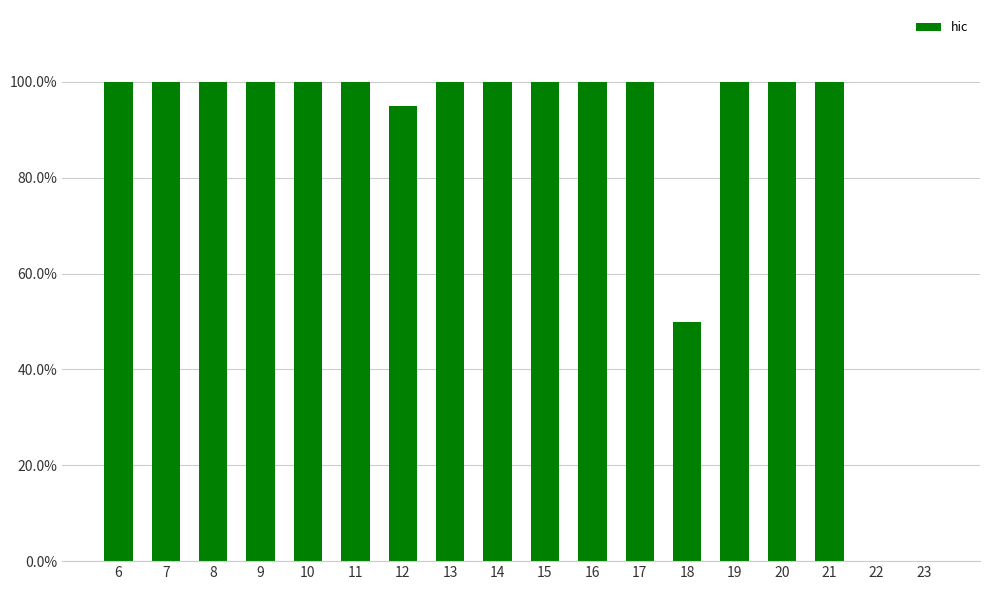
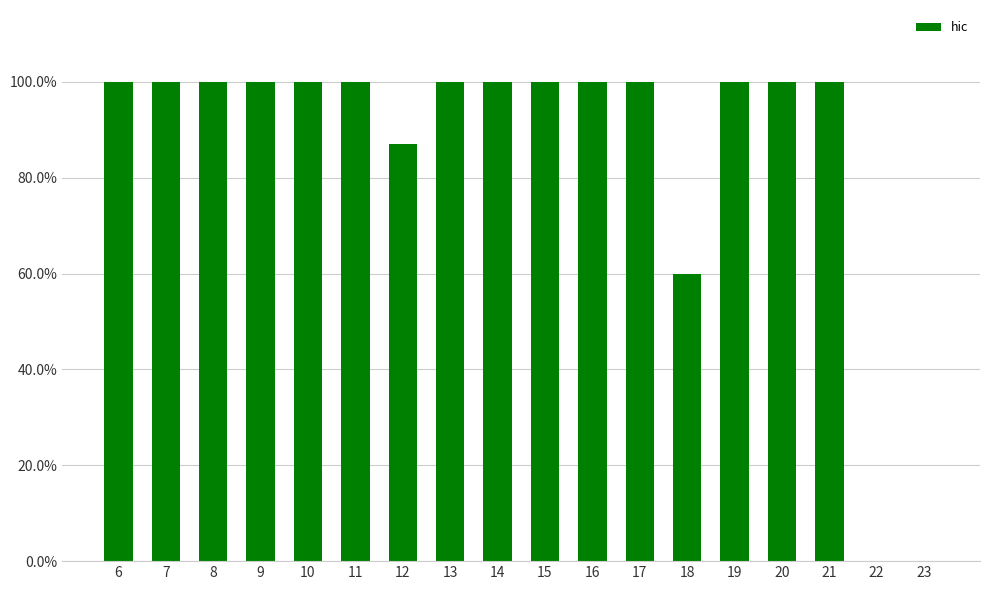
  {
    "6": "100%",
    "7": "100%",
    "8": "100%",
    "9": "100%",
    "10": "100%",
    "11": "100%",
-   "12": "95%",
+   "12": "87%",
    "13": "100%",
    "14": "100%",
    "15": "100%",
    "16": "100%",
    "17": "100%",
-   "18": "50%",
+   "18": "60%",
    "19": "100%",
    "20": "100%",
    "21": "100%",
    "22": "0%",
    "23": "0%"
  }
